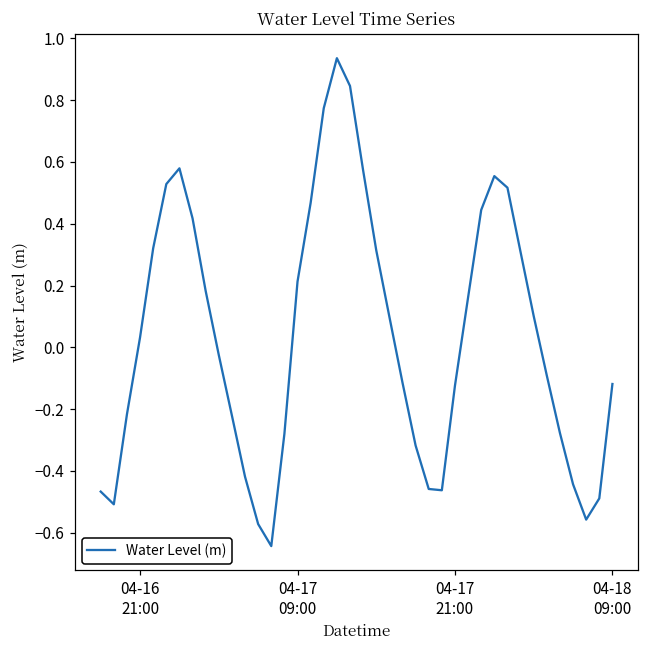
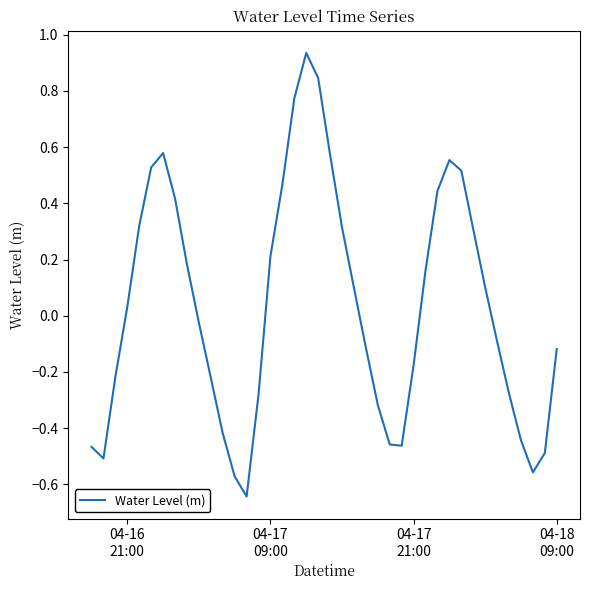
  {
    "04-16 21:00": 0.03,
    "04-17 09:00": 0.21,
-   "04-17 21:00": -0.12,
+   "04-17 21:00": -0.18,
    "04-18 09:00": -0.12
  }
